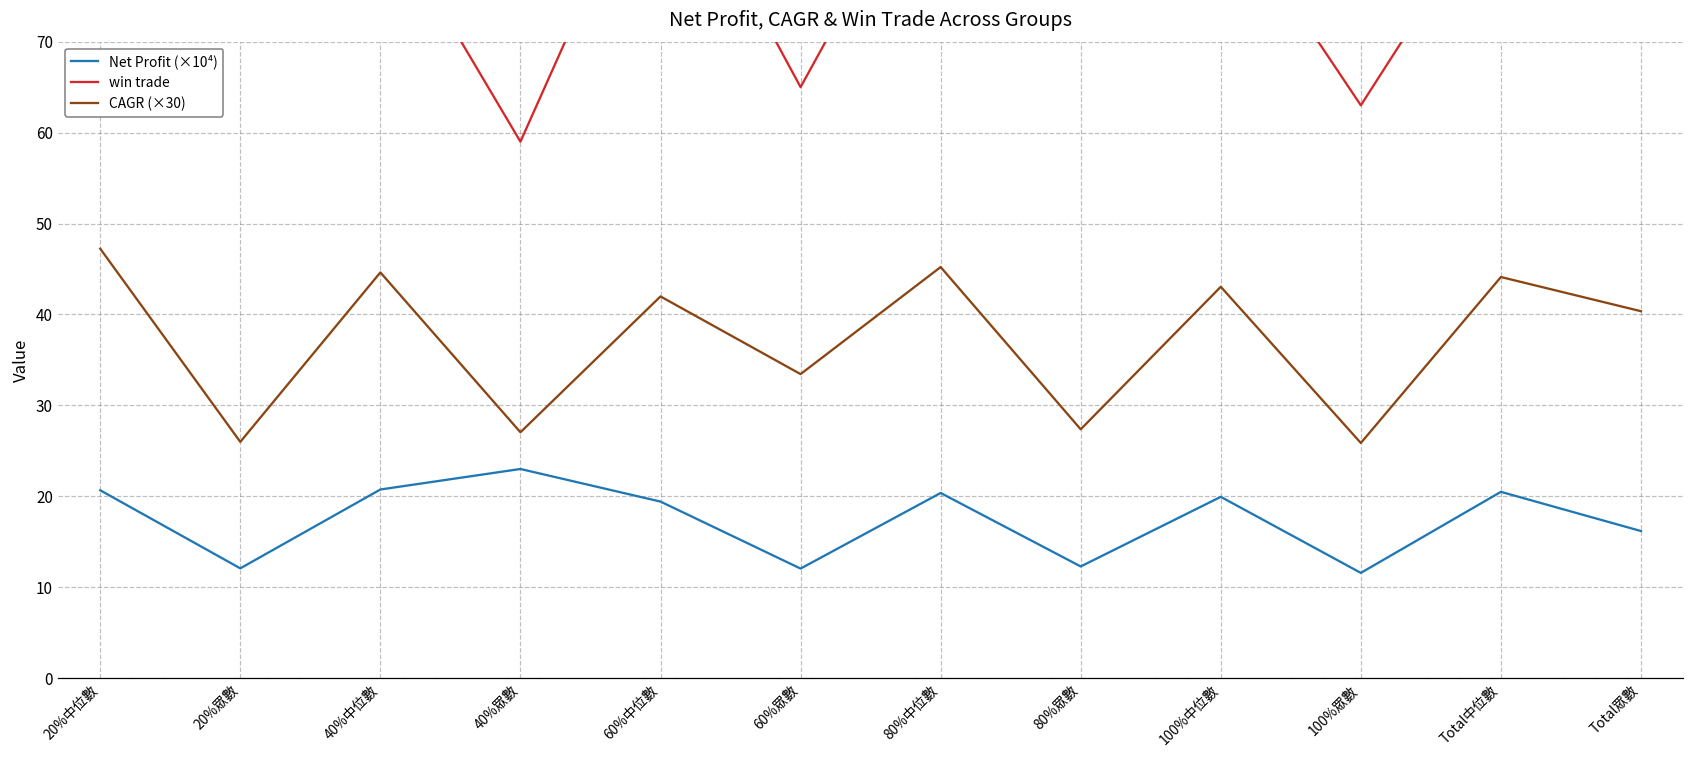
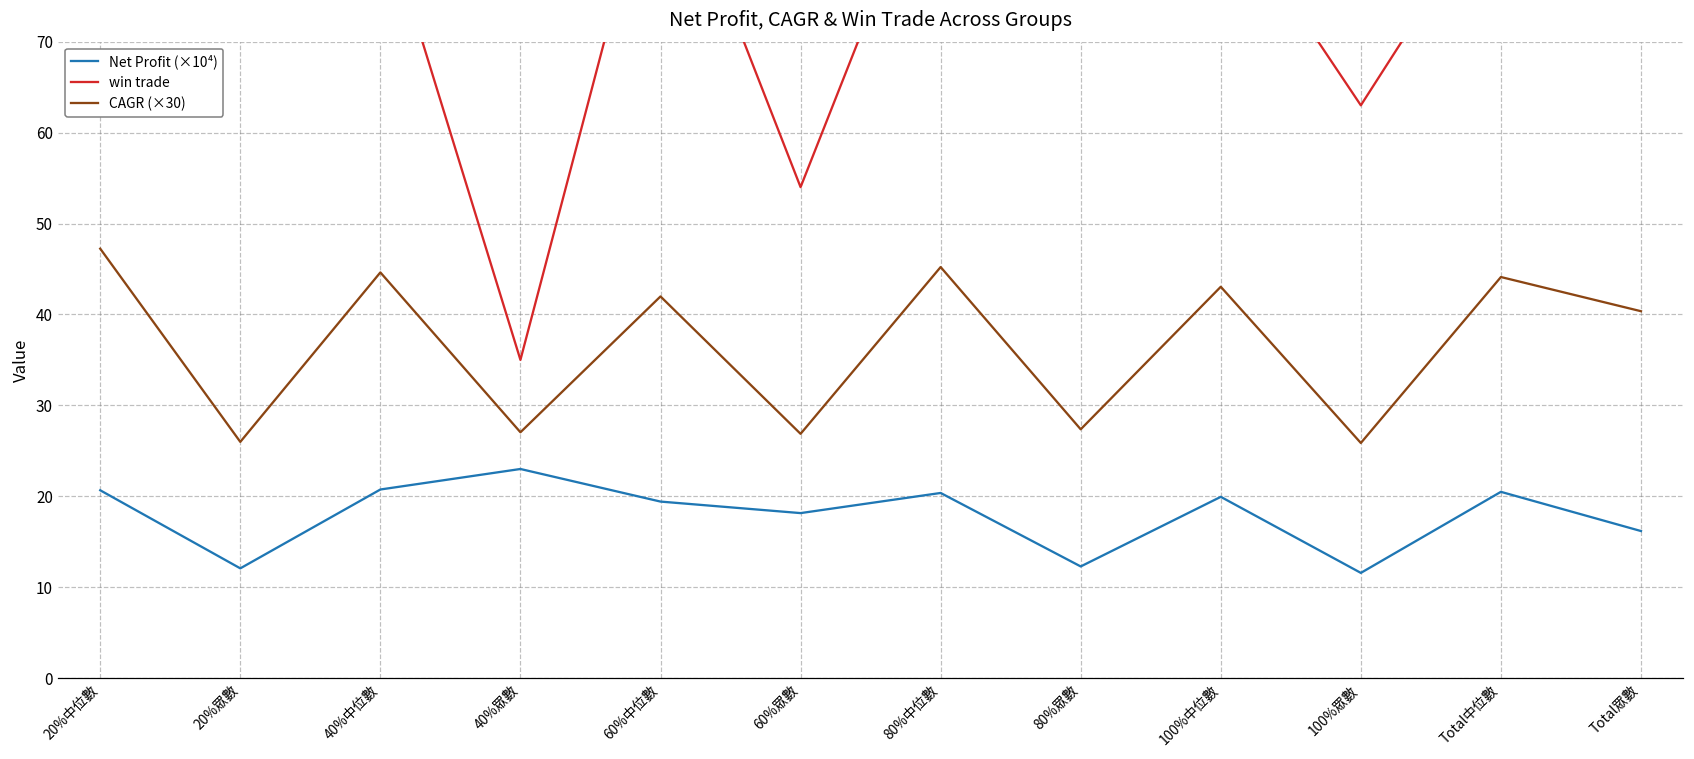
  {
    "Net Profit (×10⁴)": {
      "20%中位數": 21,
      "20%眾數": 12,
      "40%中位數": 21,
      "40%眾數": 23,
      "60%中位數": 19,
-     "60%眾數": 12,
+     "60%眾數": 18,
      "80%中位數": 20,
      "80%眾數": 12,
      "100%中位數": 20,
      "100%眾數": 12,
      "Total中位數": 20,
      "Total眾數": 16
    },
    "win trade": {
-     "40%眾數": 59,
-     "60%眾數": 65,
+     "40%眾數": 35,
+     "60%眾數": 54,
      "100%眾數": 63
    },
    "CAGR (×30)": {
      "20%中位數": 47,
      "20%眾數": 26,
      "40%中位數": 45,
      "40%眾數": 27,
      "60%中位數": 42,
-     "60%眾數": 33,
+     "60%眾數": 27,
      "80%中位數": 45,
      "80%眾數": 27,
      "100%中位數": 43,
      "100%眾數": 26,
      "Total中位數": 44,
      "Total眾數": 40
    }
  }
